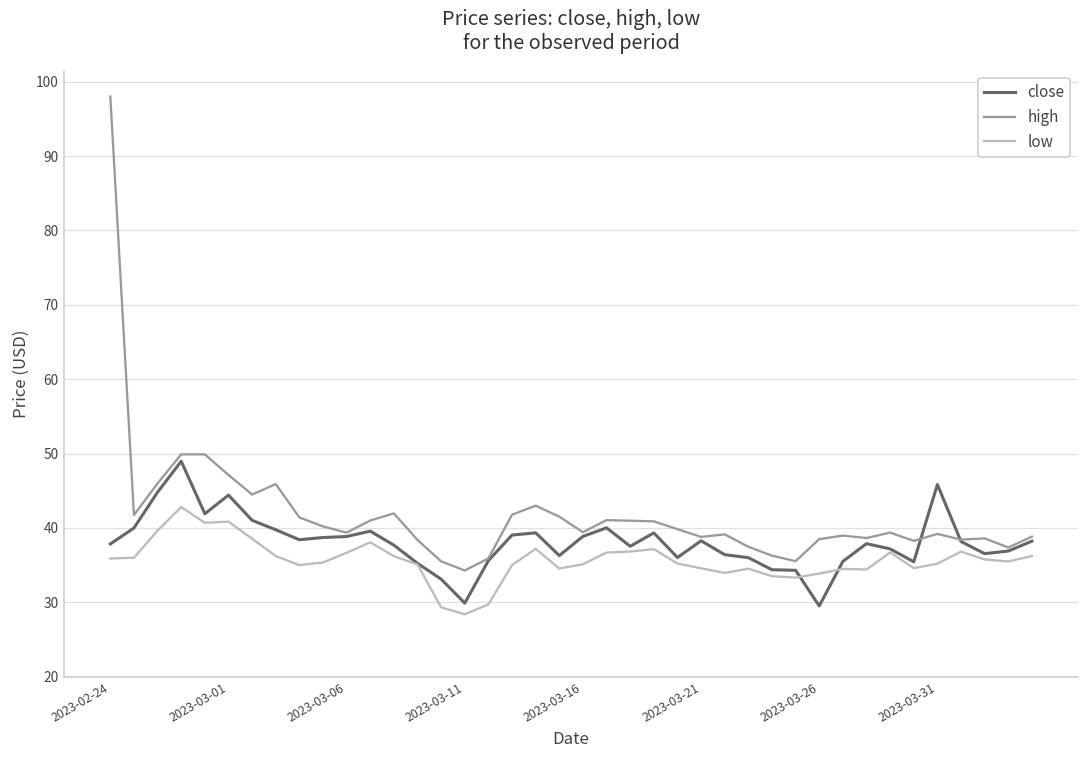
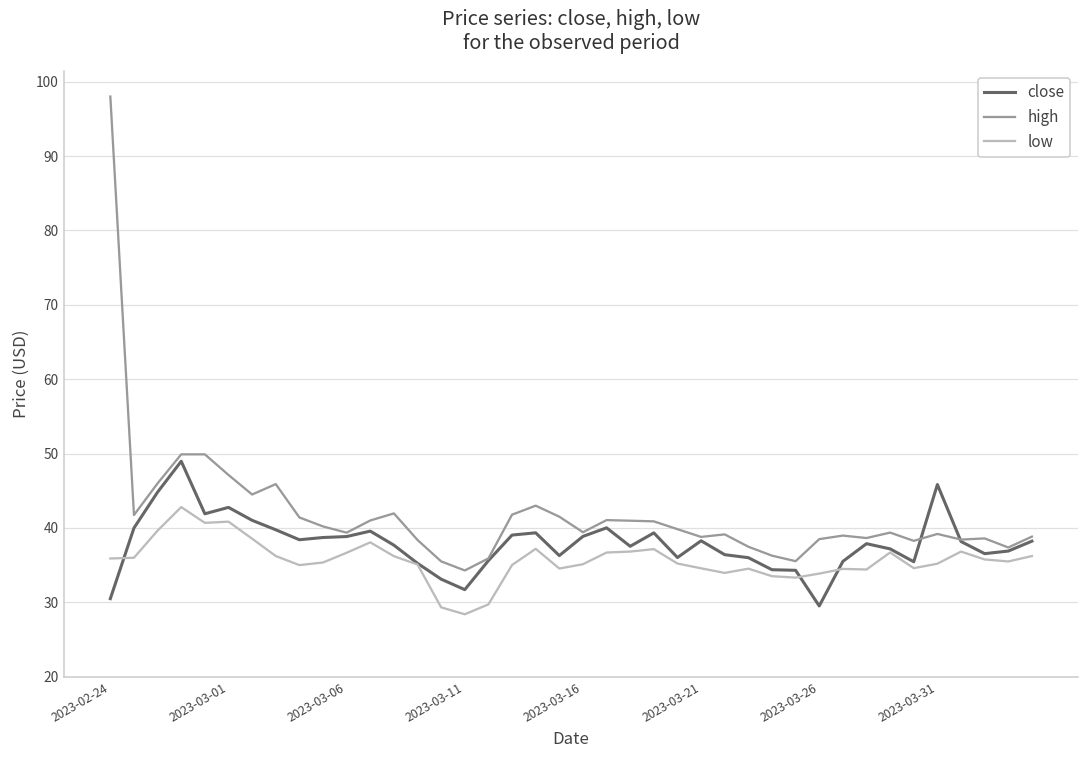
  {
    "close": {
-     "2023-02-24": 38,
-     "2023-03-01": 44,
+     "2023-02-24": 31,
+     "2023-03-01": 43,
      "2023-03-06": 39,
-     "2023-03-11": 30,
+     "2023-03-11": 32,
      "2023-03-16": 39,
      "2023-03-21": 38,
      "2023-03-26": 30,
      "2023-03-31": 46
    }
  }
